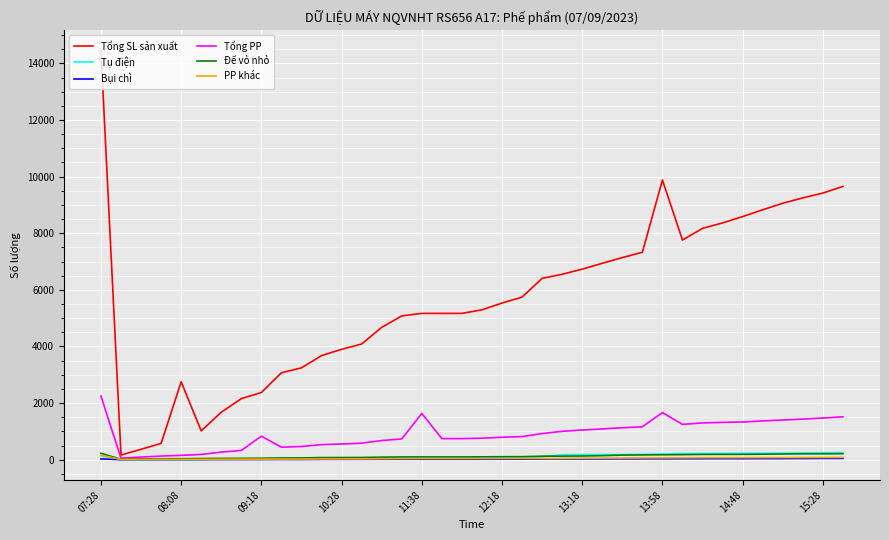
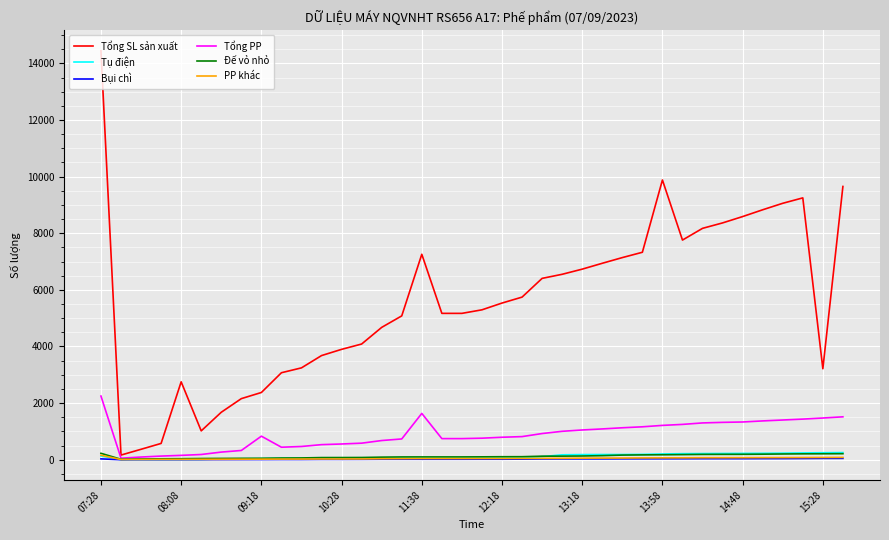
  {
    "Tổng SL sản xuất": {
      "08:08": 2800,
      "09:18": 2400,
      "10:28": 3900,
-     "11:38": 5200,
+     "11:38": 7300,
      "12:18": 5500,
      "13:18": 6700,
      "13:58": 9900,
      "14:48": 8600,
-     "15:28": 9400
+     "15:28": 3200
    },
    "Bụi chì": {
      "07:28": 0
    },
    "Tổng PP": {
      "07:28": 2200,
      "08:08": 200,
      "09:18": 800,
      "10:28": 600,
      "11:38": 1600,
      "12:18": 800,
      "13:18": 1100,
-     "13:58": 1700,
+     "13:58": 1200,
      "14:48": 1300,
      "15:28": 1500
    }
  }
